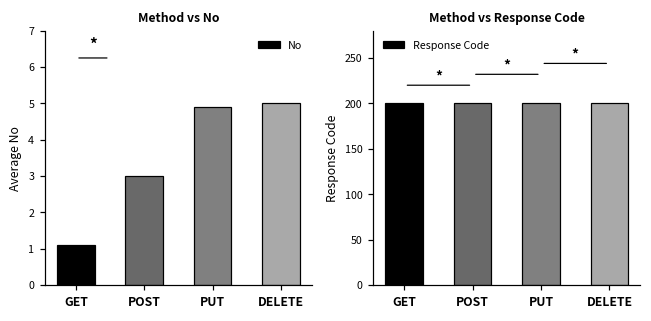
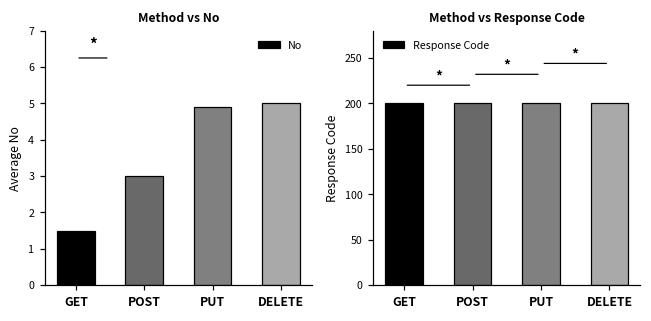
  {
    "Method vs No": {
-     "GET": 1.1,
+     "GET": 1.5,
      "POST": 3.0,
      "PUT": 4.9,
      "DELETE": 5.0
    },
    "Method vs Response Code": {
      "GET": 200,
      "POST": 200,
      "PUT": 200,
      "DELETE": 200
    }
  }
